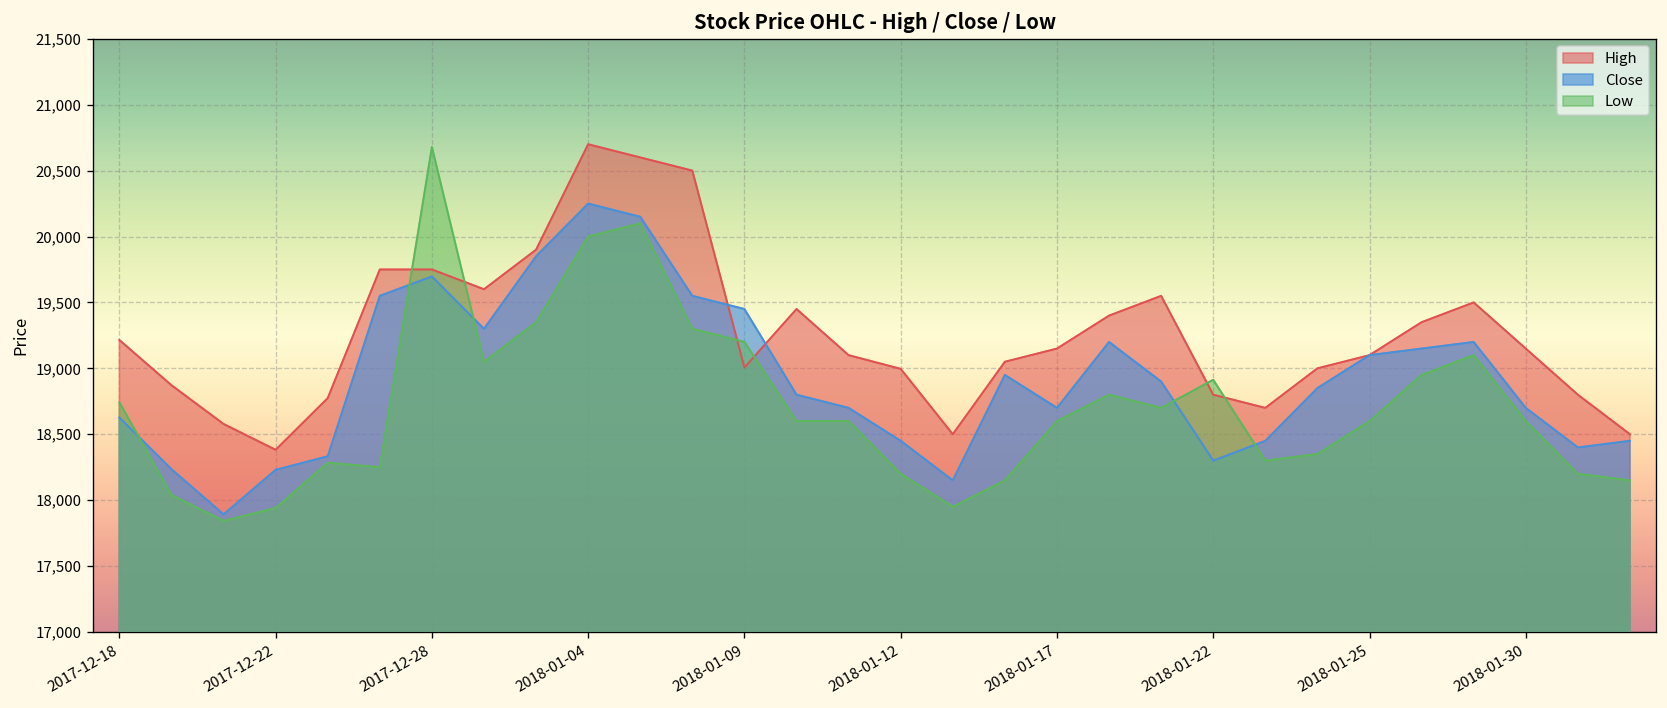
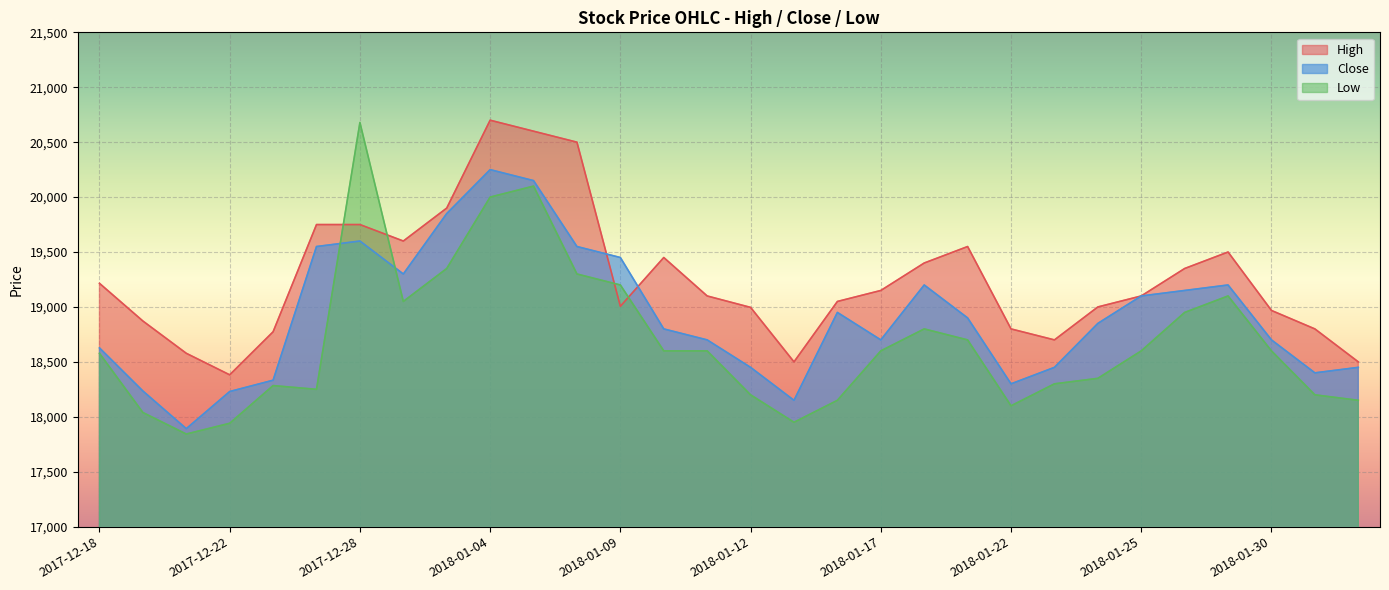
  {
    "High": {
      "2017-12-18": "19,220",
      "2017-12-22": "18,380",
      "2017-12-28": "19,750",
      "2018-01-04": "20,700",
      "2018-01-09": "19,010",
      "2018-01-12": "19,000",
      "2018-01-17": "19,150",
      "2018-01-22": "18,800",
-     "2018-01-30": "19,150"
+     "2018-01-30": "18,970"
    },
    "Close": {
      "2017-12-18": "18,630",
      "2017-12-22": "18,230",
-     "2017-12-28": "19,700",
+     "2017-12-28": "19,600",
      "2018-01-04": "20,250",
      "2018-01-09": "19,450",
      "2018-01-12": "18,450",
      "2018-01-17": "18,700",
      "2018-01-22": "18,300",
      "2018-01-30": "18,700"
    },
    "Low": {
-     "2017-12-18": "18,740",
+     "2017-12-18": "18,580",
      "2017-12-22": "17,940",
      "2017-12-28": "20,680",
      "2018-01-04": "20,000",
      "2018-01-09": "19,200",
      "2018-01-12": "18,200",
      "2018-01-17": "18,600",
-     "2018-01-22": "18,910",
+     "2018-01-22": "18,100",
      "2018-01-25": "18,600",
      "2018-01-30": "18,600"
    }
  }
